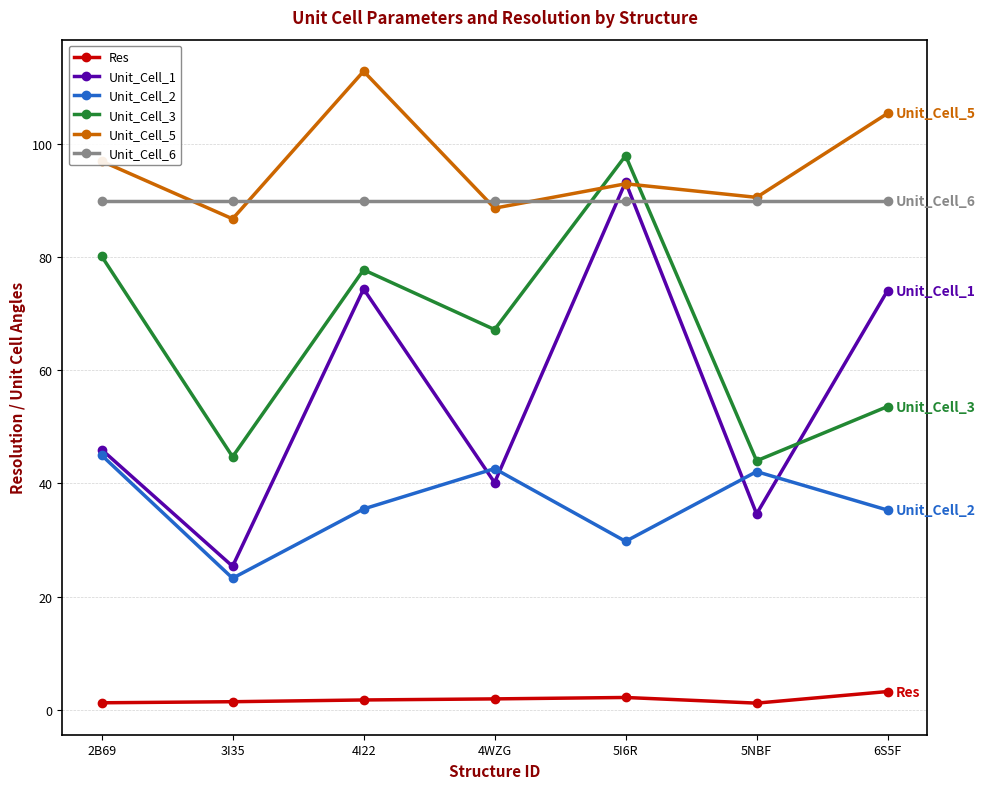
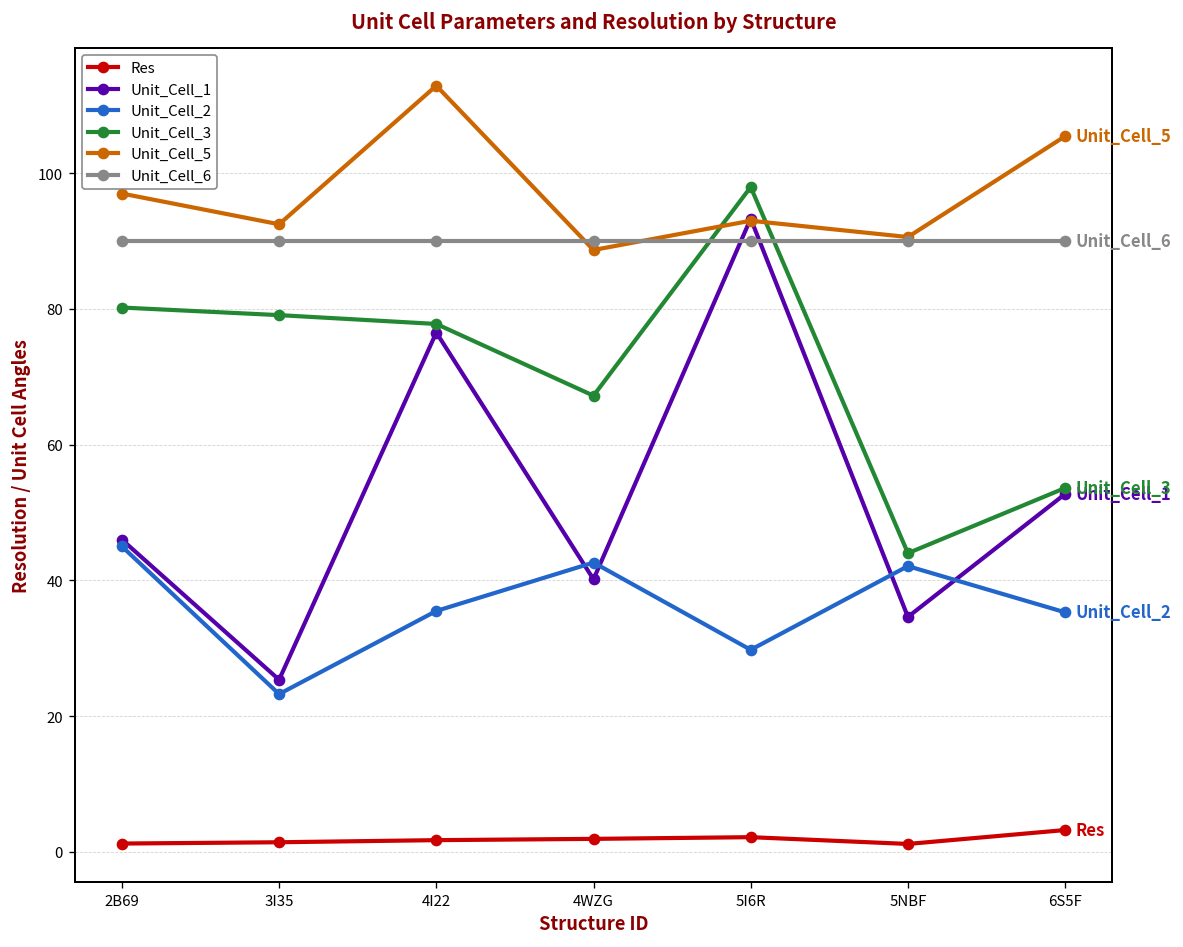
  {
    "Res": {
      "2B69": 1,
      "3I35": 1,
      "4I22": 2,
      "4WZG": 2,
      "5I6R": 2,
      "5NBF": 1,
      "6S5F": 3
    },
    "Unit_Cell_1": {
      "2B69": 46,
      "3I35": 25,
-     "4I22": 74,
+     "4I22": 77,
      "4WZG": 40,
      "5NBF": 35,
-     "6S5F": 74
+     "6S5F": 53
    },
    "Unit_Cell_2": {
      "2B69": 45,
      "3I35": 23,
      "4I22": 35,
      "4WZG": 43,
      "5I6R": 30,
      "5NBF": 42
    },
    "Unit_Cell_3": {
      "2B69": 80,
-     "3I35": 45,
+     "3I35": 79,
      "4I22": 78,
      "4WZG": 67,
      "5I6R": 98,
      "5NBF": 44
    },
    "Unit_Cell_5": {
-     "3I35": 87,
+     "3I35": 92,
      "4I22": 113,
      "4WZG": 89,
      "5NBF": 91
    },
    "Unit_Cell_6": {
      "2B69": 90,
      "3I35": 90,
      "4I22": 90,
      "4WZG": 90,
      "5I6R": 90,
      "5NBF": 90
    }
  }
